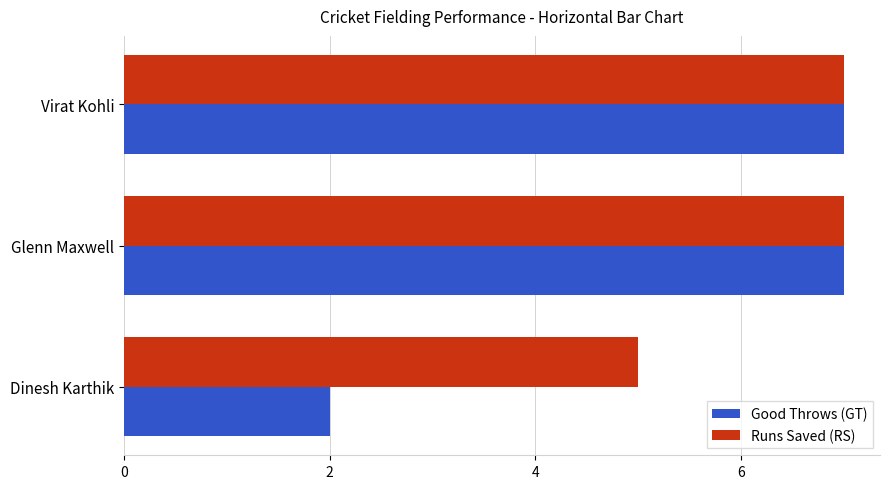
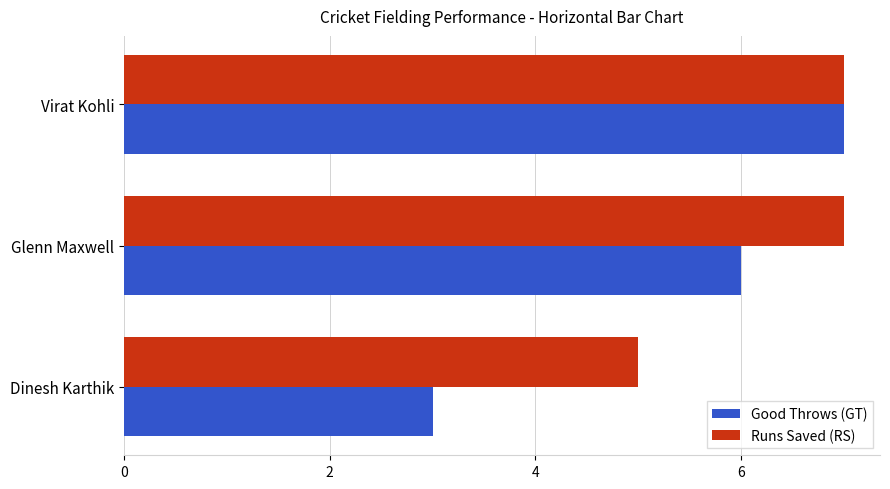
  {
    "Good Throws (GT)": {
      "Virat Kohli": 7,
-     "Glenn Maxwell": 7,
-     "Dinesh Karthik": 2
+     "Glenn Maxwell": 6,
+     "Dinesh Karthik": 3
    },
    "Runs Saved (RS)": {
      "Virat Kohli": 7,
      "Glenn Maxwell": 7,
      "Dinesh Karthik": 5
    }
  }
